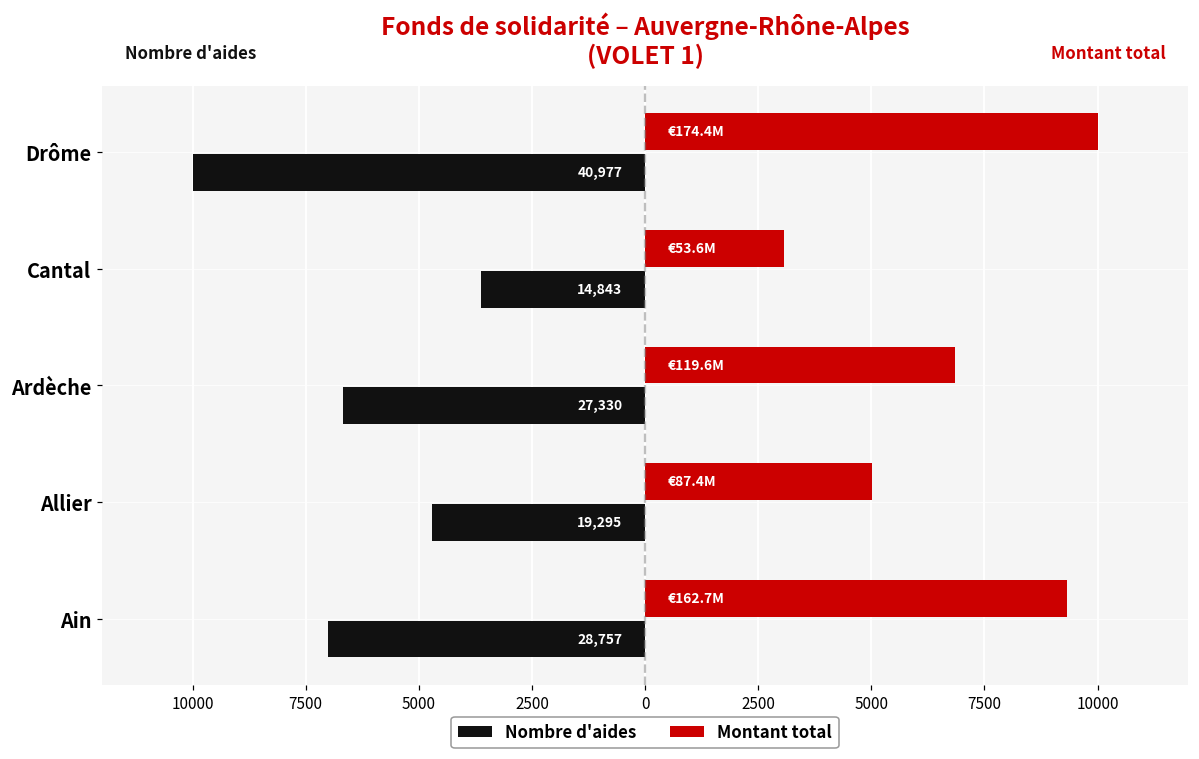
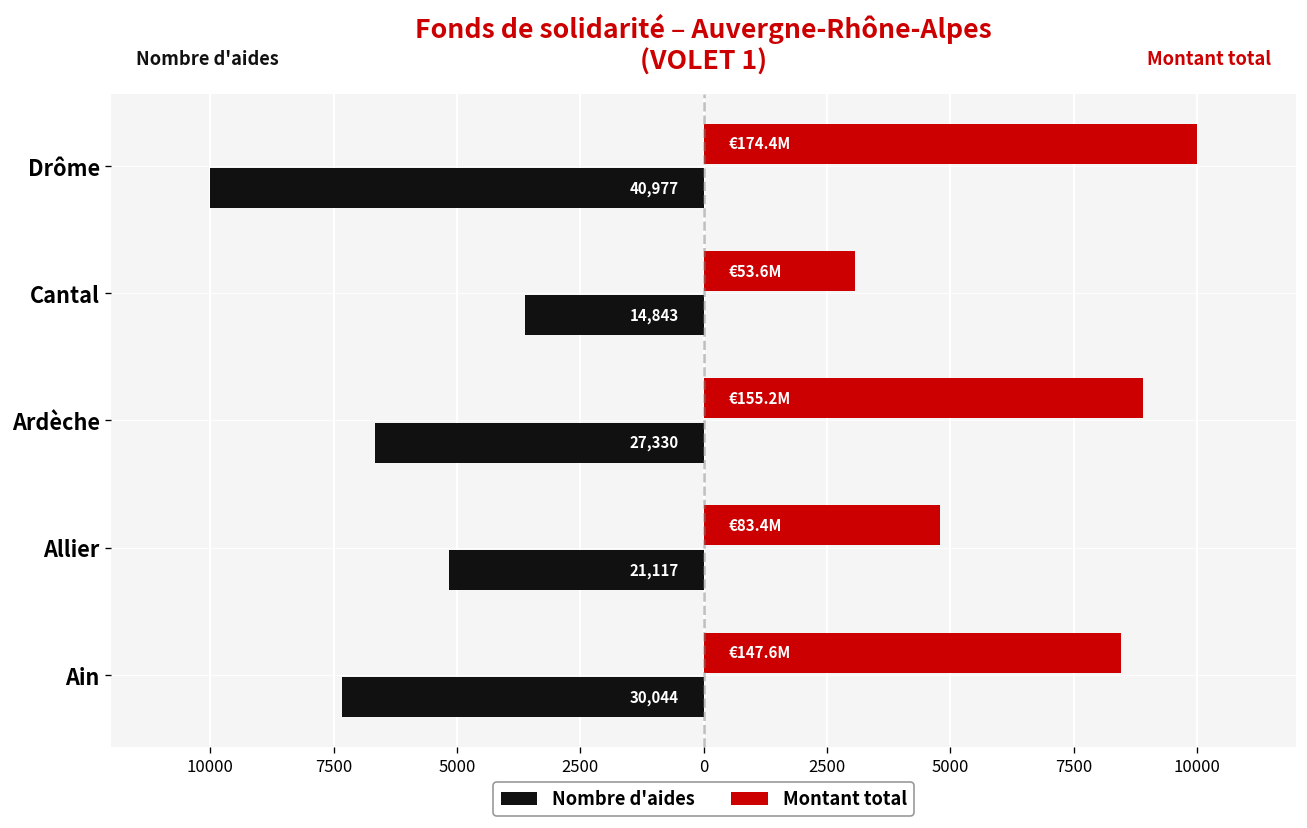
  {
    "Nombre d'aides": {
-     "Allier": "19,295",
-     "Ain": "28,757"
+     "Allier": "21,117",
+     "Ain": "30,044"
    },
    "Montant total": {
-     "Ardèche": "€119.6M",
-     "Allier": "€87.4M",
-     "Ain": "€162.7M"
+     "Ardèche": "€155.2M",
+     "Allier": "€83.4M",
+     "Ain": "€147.6M"
    }
  }
